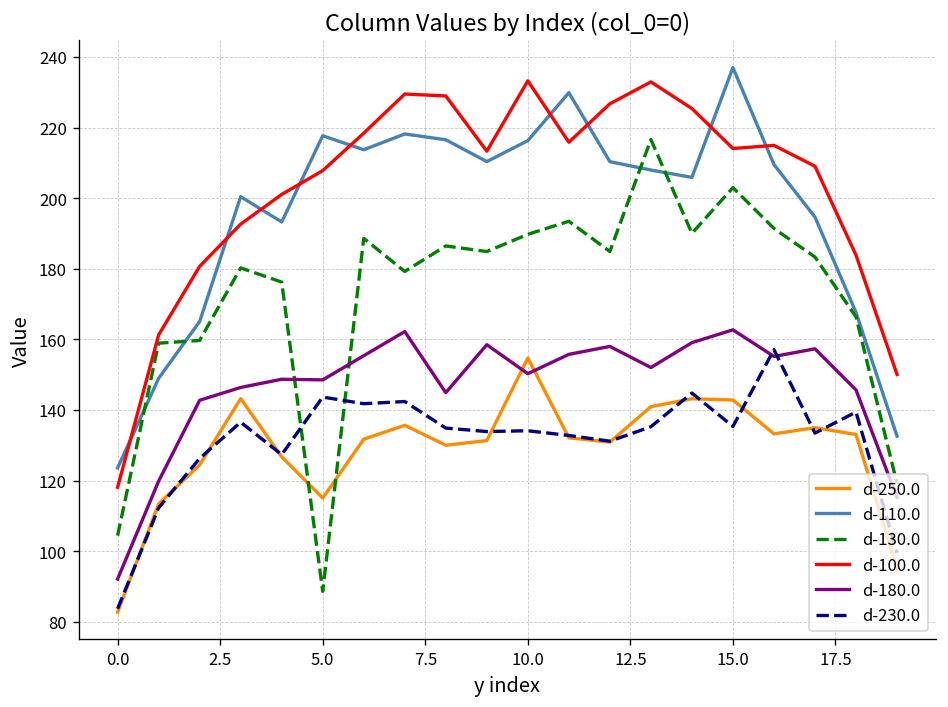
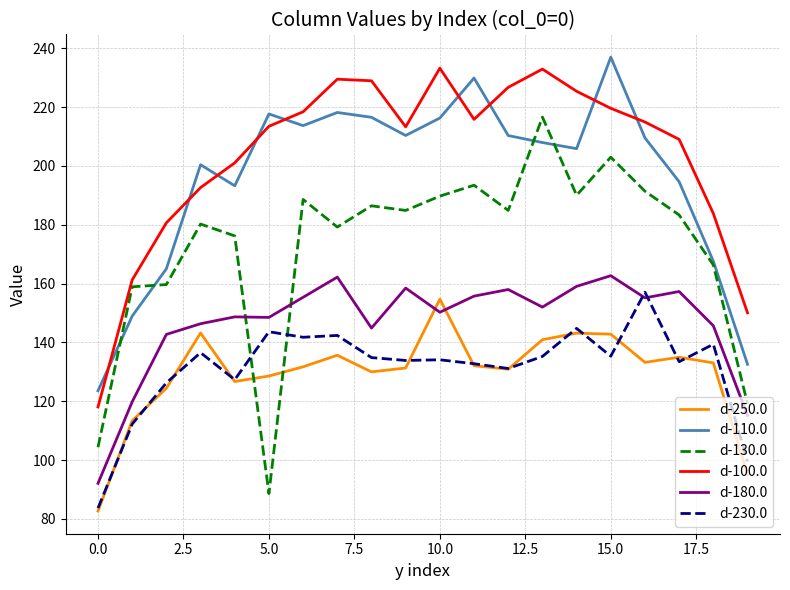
  {
    "d-250.0": {
      "0.0": 83,
-     "5.0": 115,
+     "5.0": 129,
      "10.0": 155,
      "15.0": 143
    },
    "d-110.0": {
      "0.0": 124,
      "5.0": 218,
      "10.0": 216,
      "15.0": 237
    },
    "d-130.0": {
      "0.0": 104,
      "5.0": 89,
      "10.0": 190,
      "15.0": 203
    },
    "d-100.0": {
      "0.0": 118,
-     "5.0": 208,
+     "5.0": 213,
      "10.0": 233,
-     "15.0": 214
+     "15.0": 220
    },
    "d-180.0": {
      "0.0": 92,
      "5.0": 149,
      "10.0": 150,
      "15.0": 163
    },
    "d-230.0": {
      "0.0": 84,
      "5.0": 144,
      "10.0": 134,
      "15.0": 135
    }
  }
